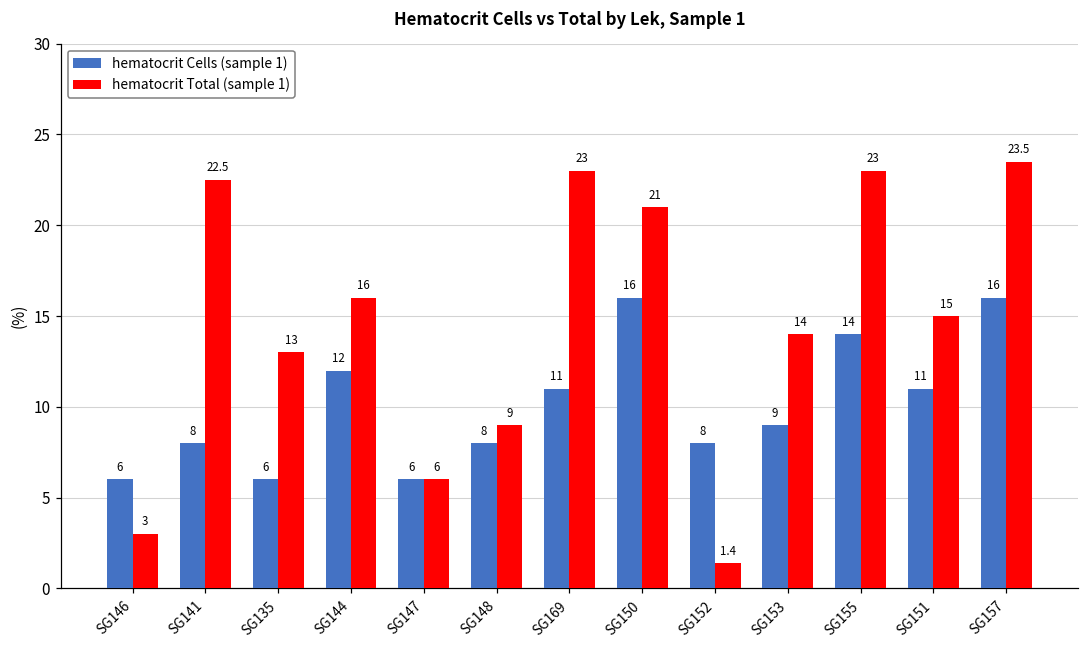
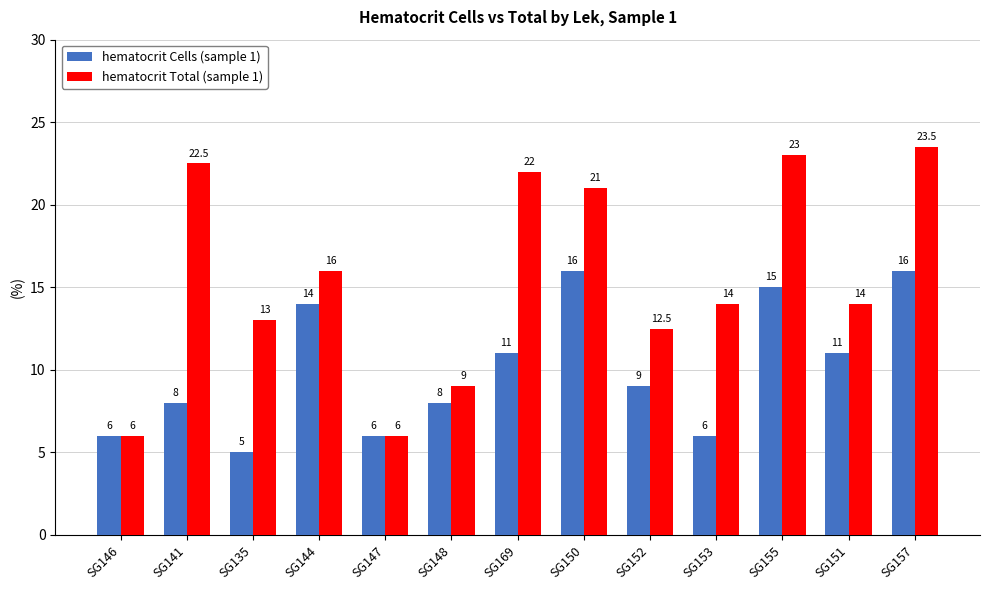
  {
    "hematocrit Cells (sample 1)": {
      "SG146": 6,
      "SG141": 8,
-     "SG135": 6,
-     "SG144": 12,
+     "SG135": 5,
+     "SG144": 14,
      "SG147": 6,
      "SG148": 8,
      "SG169": 11,
      "SG150": 16,
-     "SG152": 8,
-     "SG153": 9,
-     "SG155": 14,
+     "SG152": 9,
+     "SG153": 6,
+     "SG155": 15,
      "SG151": 11,
      "SG157": 16
    },
    "hematocrit Total (sample 1)": {
-     "SG146": 3,
+     "SG146": 6,
      "SG141": 22.5,
      "SG135": 13,
      "SG144": 16,
      "SG147": 6,
      "SG148": 9,
-     "SG169": 23,
+     "SG169": 22,
      "SG150": 21,
-     "SG152": 1.4,
+     "SG152": 12.5,
      "SG153": 14,
      "SG155": 23,
-     "SG151": 15,
+     "SG151": 14,
      "SG157": 23.5
    }
  }
